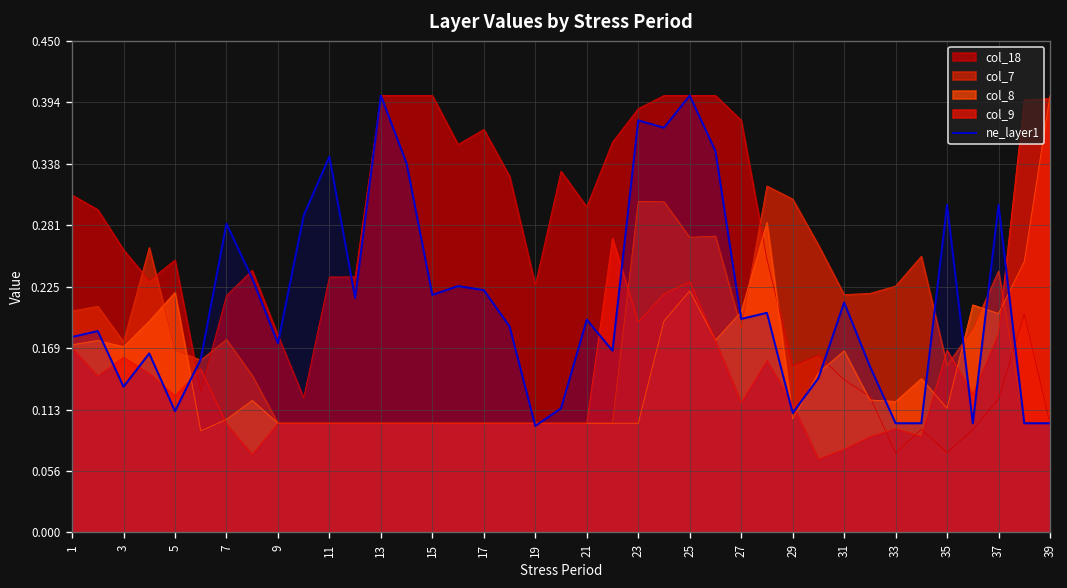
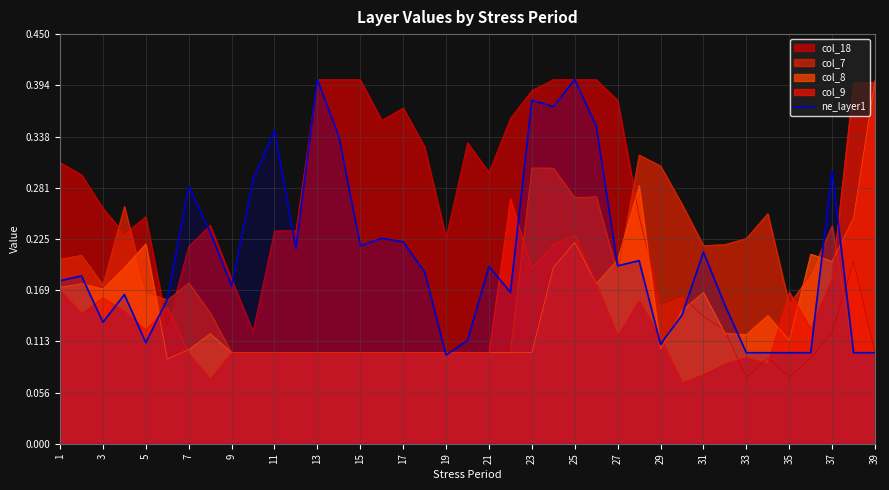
  {
    "ne_layer1": {
      "1": 0.18,
      "3": 0.13,
      "5": 0.11,
      "7": 0.28,
      "9": 0.17,
      "11": 0.34,
      "15": 0.22,
      "17": 0.22,
      "21": 0.19,
      "23": 0.38,
      "27": 0.20,
      "29": 0.11,
      "31": 0.21,
      "33": 0.1,
-     "35": 0.3,
+     "35": 0.1,
      "37": 0.3
    }
  }
